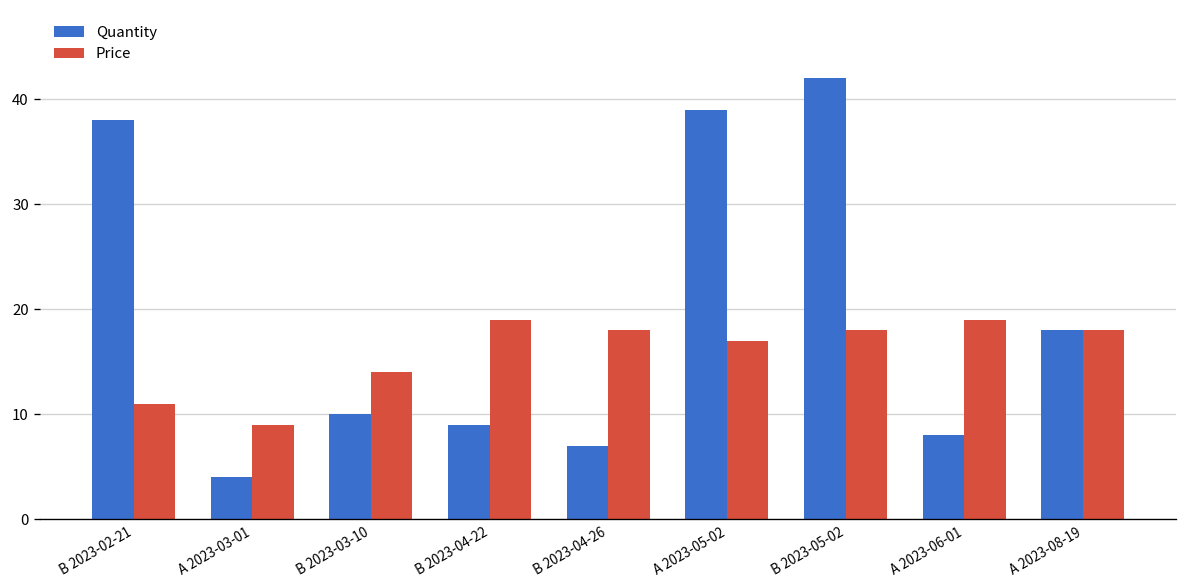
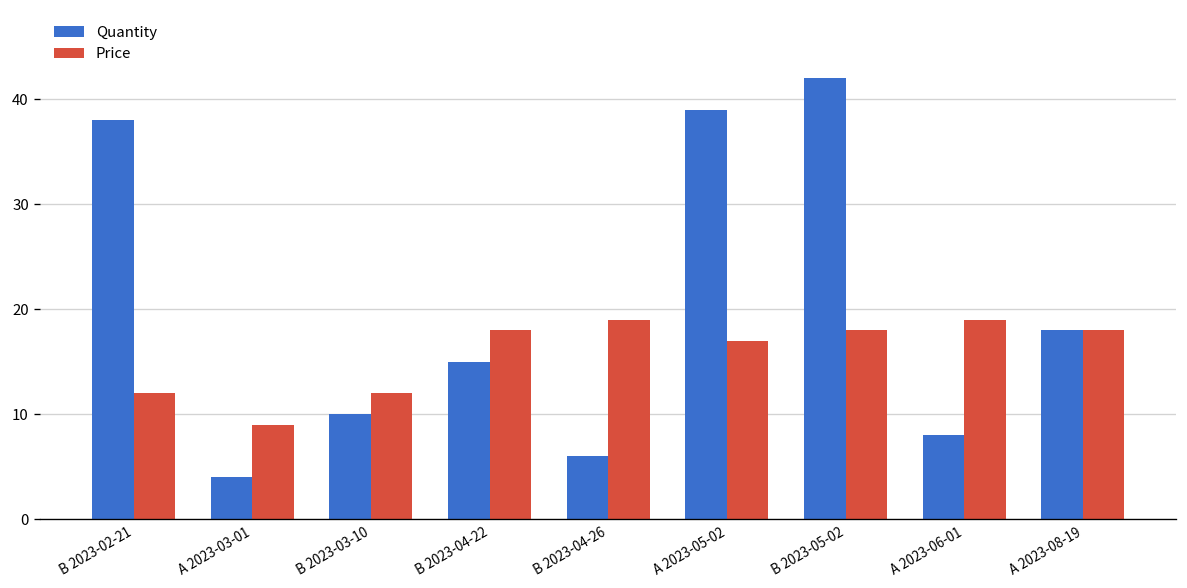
  {
    "Quantity": {
      "B 2023-02-21": 38,
      "A 2023-03-01": 4,
      "B 2023-03-10": 10,
-     "B 2023-04-22": 9,
-     "B 2023-04-26": 7,
+     "B 2023-04-22": 15,
+     "B 2023-04-26": 6,
      "A 2023-05-02": 39,
      "B 2023-05-02": 42,
      "A 2023-06-01": 8,
      "A 2023-08-19": 18
    },
    "Price": {
-     "B 2023-02-21": 11,
+     "B 2023-02-21": 12,
      "A 2023-03-01": 9,
-     "B 2023-03-10": 14,
-     "B 2023-04-22": 19,
-     "B 2023-04-26": 18,
+     "B 2023-03-10": 12,
+     "B 2023-04-22": 18,
+     "B 2023-04-26": 19,
      "A 2023-05-02": 17,
      "B 2023-05-02": 18,
      "A 2023-06-01": 19,
      "A 2023-08-19": 18
    }
  }
